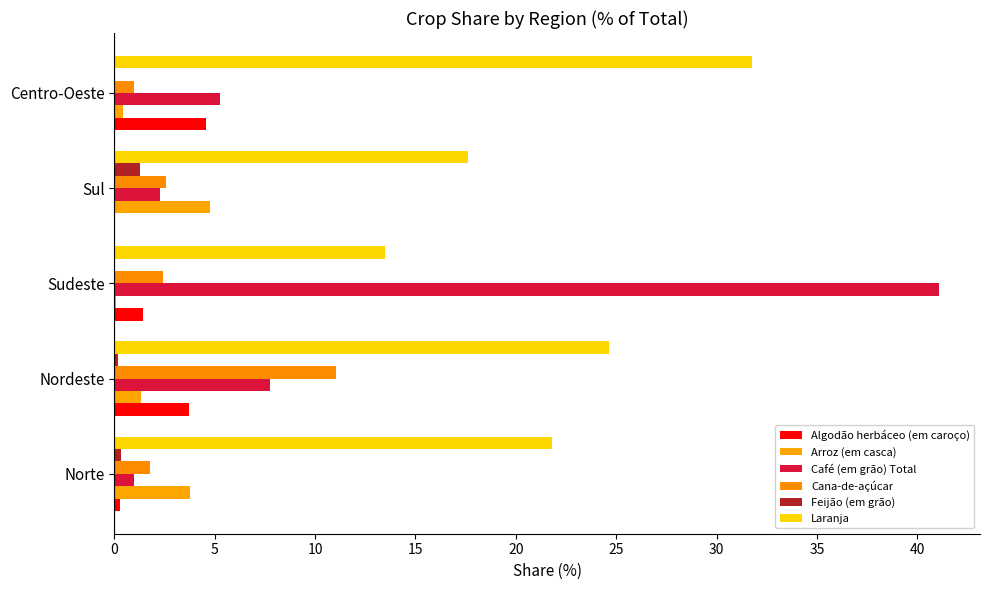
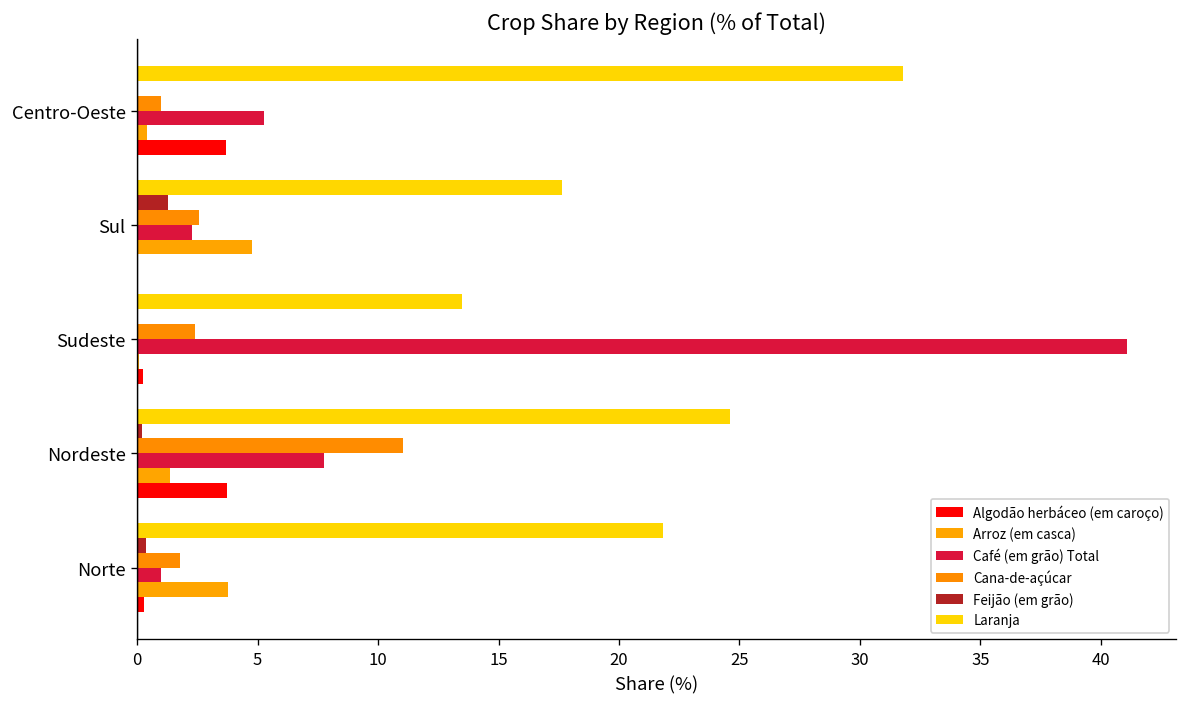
  {
    "Algodão herbáceo (em caroço)": {
-     "Centro-Oeste": 4.6,
+     "Centro-Oeste": 3.7,
      "Sul": 0.0,
-     "Sudeste": 1.4,
+     "Sudeste": 0.2,
      "Nordeste": 3.7,
      "Norte": 0.3
    }
  }
